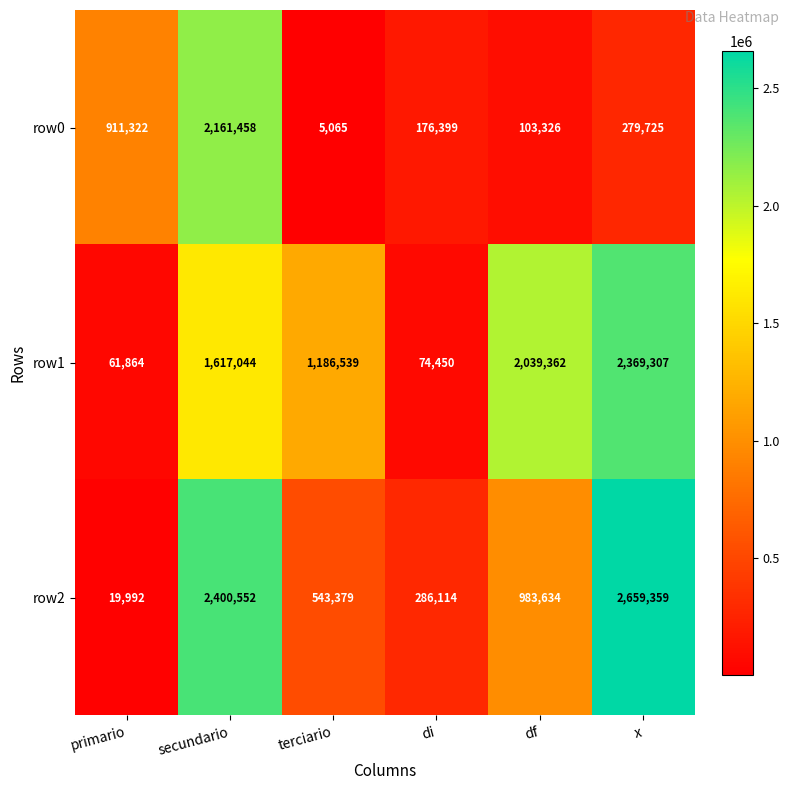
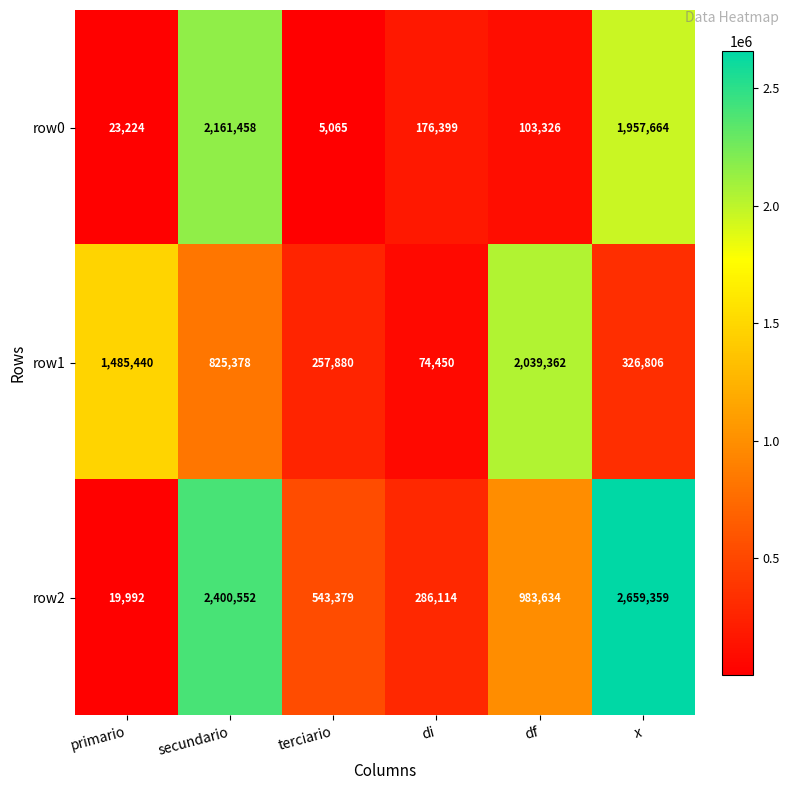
  {
    "row0": {
-     "primario": "911,322",
+     "primario": "23,224",
      "secundario": "2,161,458",
      "terciario": "5,065",
      "di": "176,399",
      "df": "103,326",
-     "x": "279,725"
+     "x": "1,957,664"
    },
    "row1": {
-     "primario": "61,864",
-     "secundario": "1,617,044",
-     "terciario": "1,186,539",
+     "primario": "1,485,440",
+     "secundario": "825,378",
+     "terciario": "257,880",
      "di": "74,450",
      "df": "2,039,362",
-     "x": "2,369,307"
+     "x": "326,806"
    },
    "row2": {
      "primario": "19,992",
      "secundario": "2,400,552",
      "terciario": "543,379",
      "di": "286,114",
      "df": "983,634",
      "x": "2,659,359"
    }
  }
